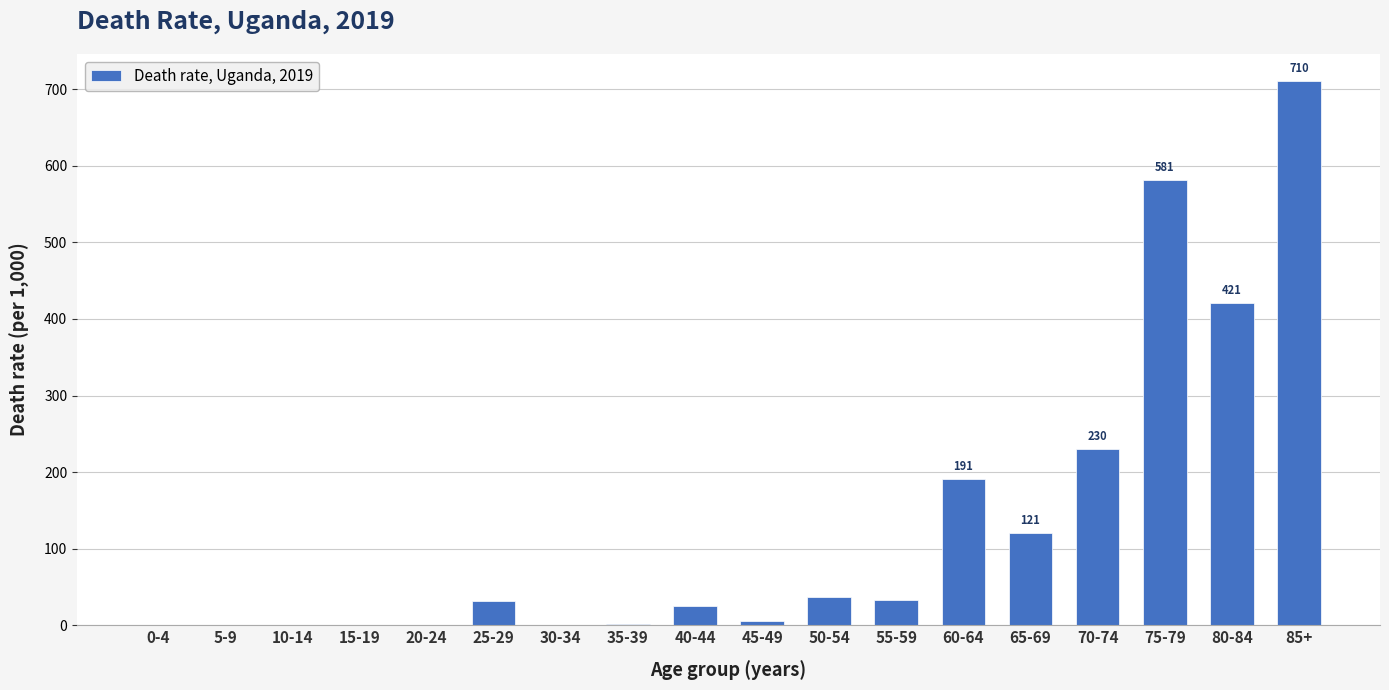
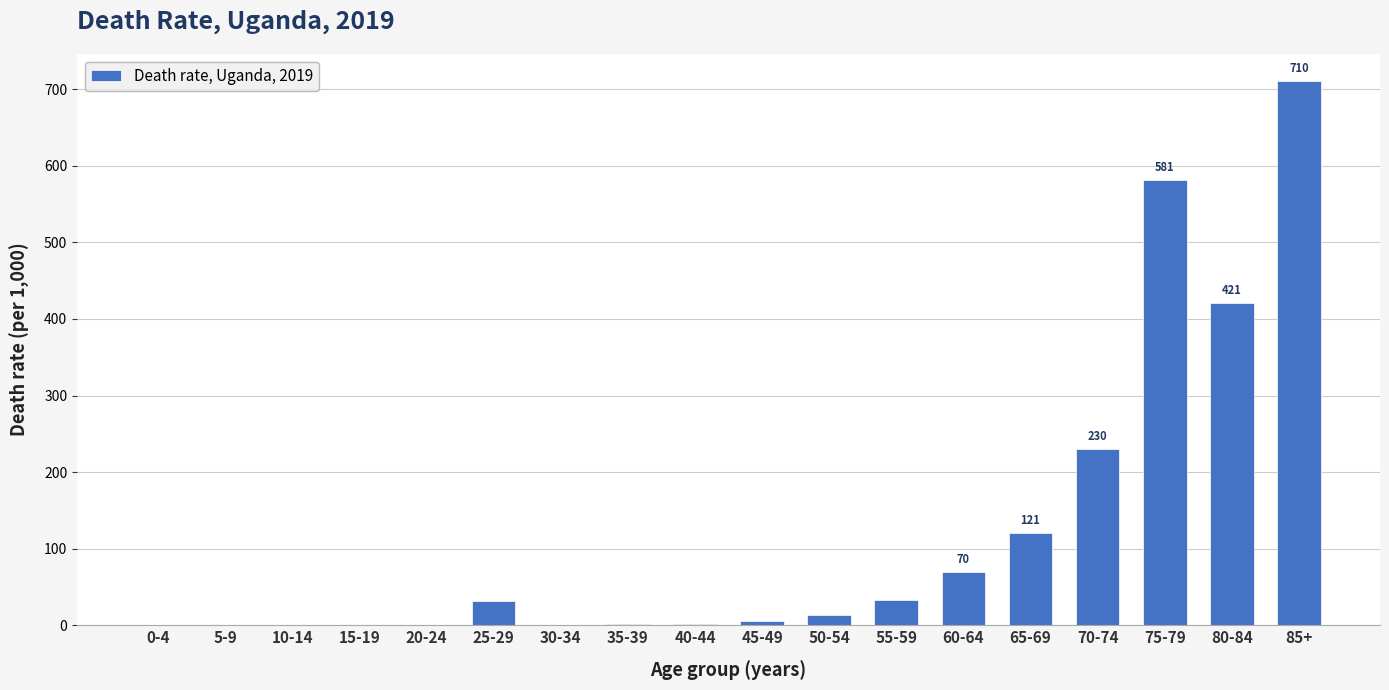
  {
-   "40-44": 20,
-   "50-54": 40,
-   "60-64": 191,
+   "40-44": 0,
+   "50-54": 10,
+   "60-64": 70,
    "65-69": 121,
    "70-74": 230,
    "75-79": 581,
    "80-84": 421,
    "85+": 710
  }
